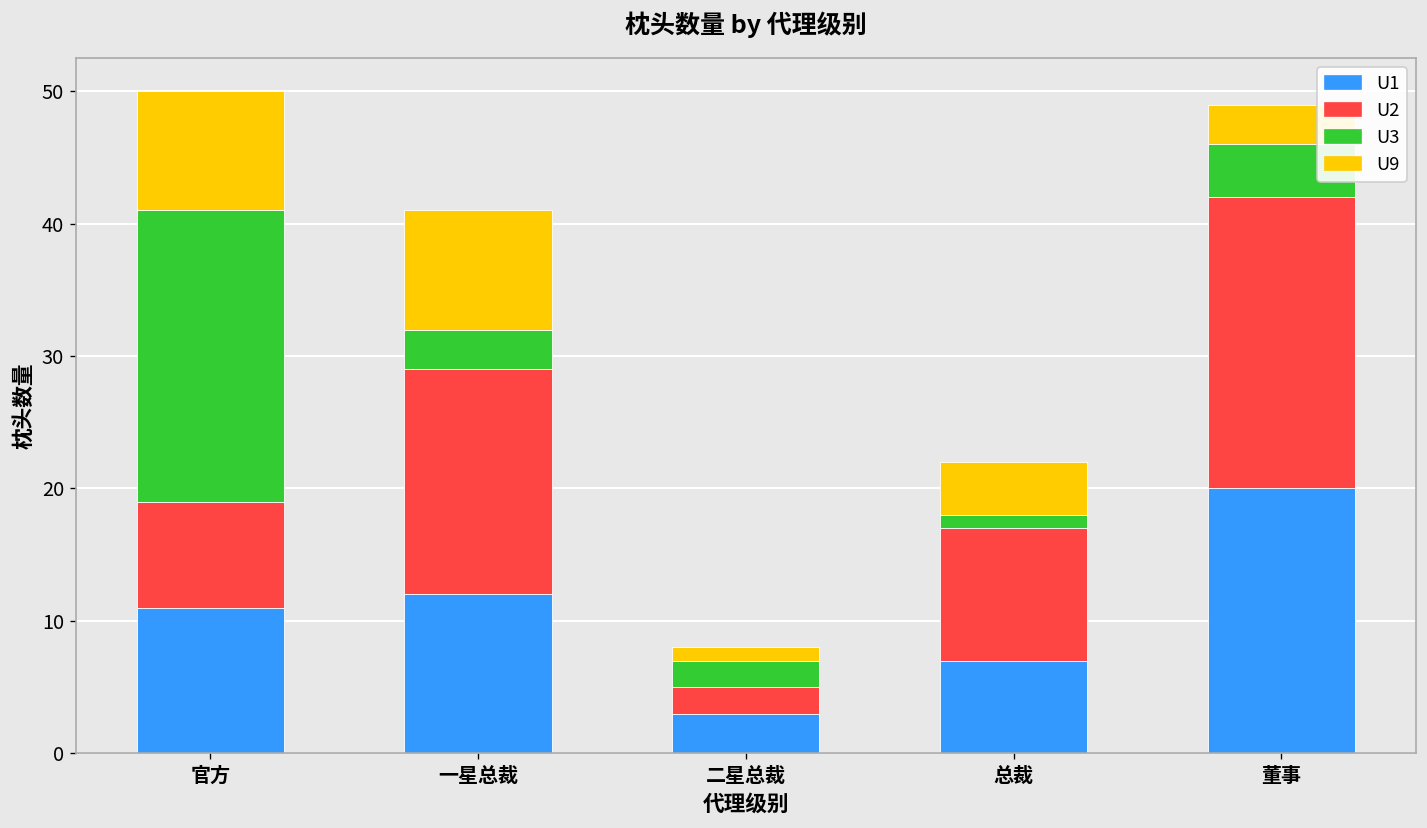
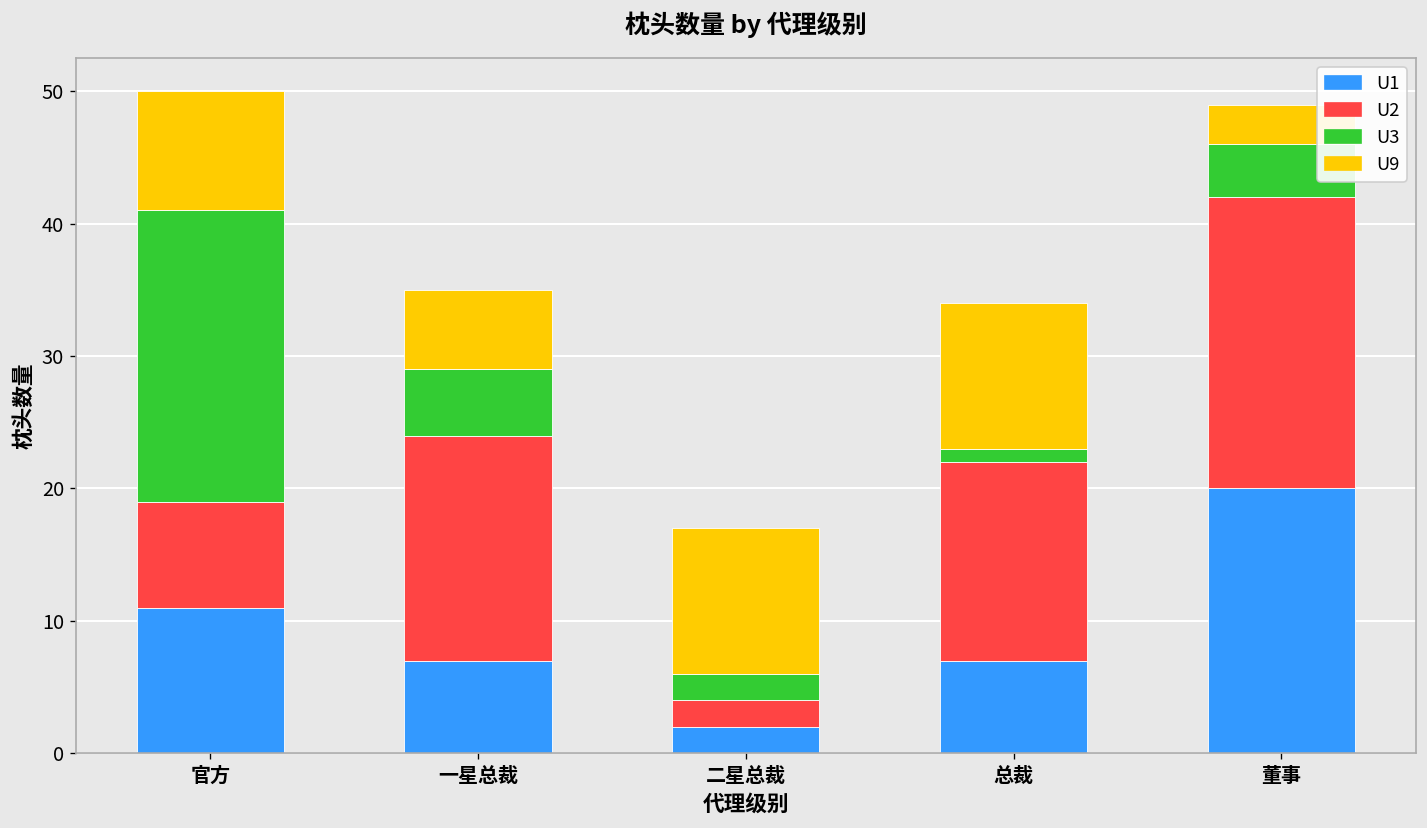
  {
    "U1": {
      "官方": 11,
-     "一星总裁": 12,
-     "二星总裁": 3,
+     "一星总裁": 7,
+     "二星总裁": 2,
      "总裁": 7,
      "董事": 20
    },
    "U2": {
      "官方": 8,
      "一星总裁": 17,
      "二星总裁": 2,
-     "总裁": 10,
+     "总裁": 15,
      "董事": 22
    },
    "U3": {
      "官方": 22,
-     "一星总裁": 3,
+     "一星总裁": 5,
      "二星总裁": 2,
      "总裁": 1,
      "董事": 4
    },
    "U9": {
      "官方": 9,
-     "一星总裁": 9,
-     "二星总裁": 1,
-     "总裁": 4,
+     "一星总裁": 6,
+     "二星总裁": 11,
+     "总裁": 11,
      "董事": 3
    }
  }
